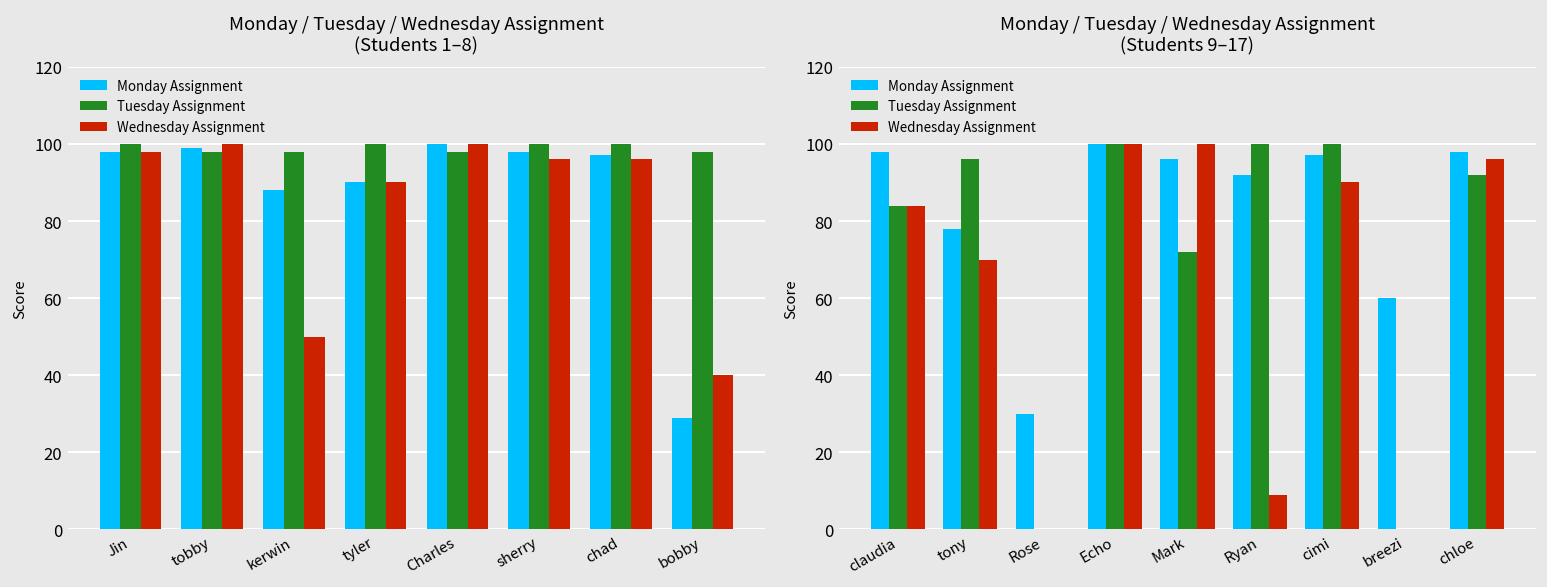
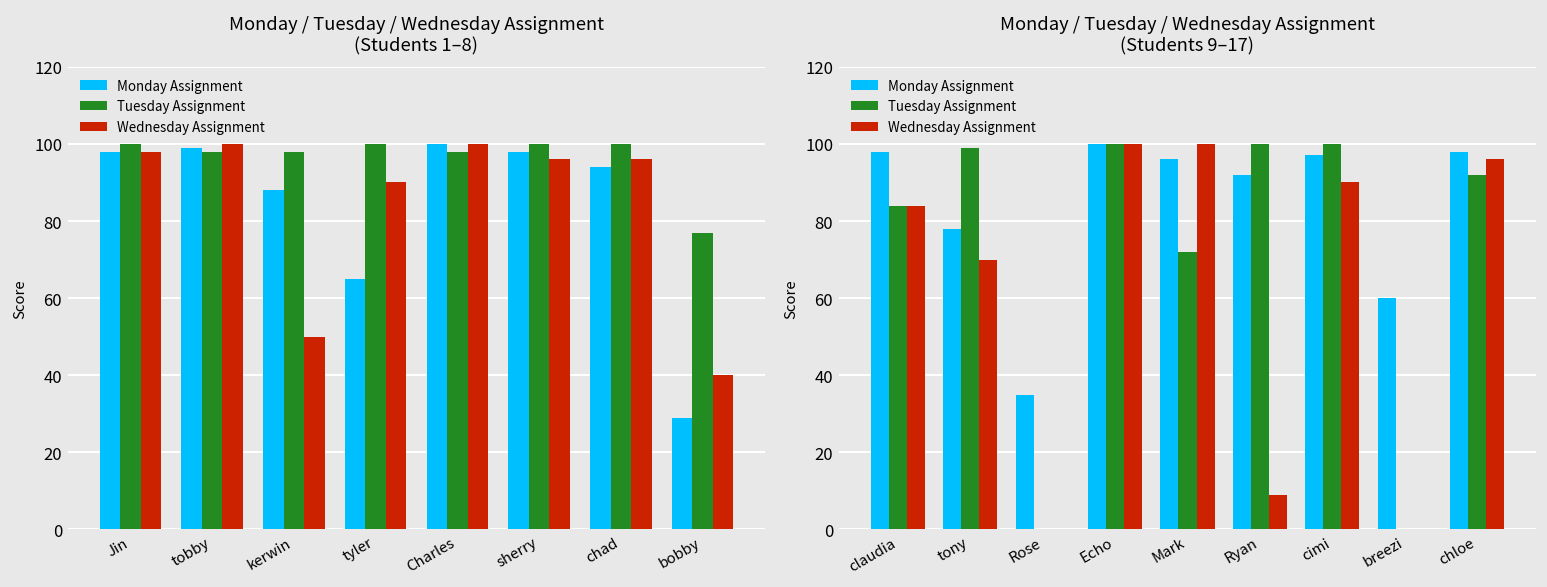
  {
    "Monday / Tuesday / Wednesday Assignment (Students 1–8)": {
      "Monday Assignment": {
        "Jin": 98,
        "tobby": 99,
        "kerwin": 88,
-       "tyler": 90,
+       "tyler": 65,
        "Charles": 100,
        "sherry": 98,
-       "chad": 97,
+       "chad": 94,
        "bobby": 29
      },
      "Tuesday Assignment": {
        "Jin": 100,
        "tobby": 98,
        "kerwin": 98,
        "tyler": 100,
        "Charles": 98,
        "sherry": 100,
        "chad": 100,
-       "bobby": 98
+       "bobby": 77
      },
      "Wednesday Assignment": {
        "Jin": 98,
        "tobby": 100,
        "kerwin": 50,
        "tyler": 90,
        "Charles": 100,
        "sherry": 96,
        "chad": 96,
        "bobby": 40
      }
    },
    "Monday / Tuesday / Wednesday Assignment (Students 9–17)": {
      "Monday Assignment": {
        "claudia": 98,
        "tony": 78,
-       "Rose": 30,
+       "Rose": 35,
        "Echo": 100,
        "Mark": 96,
        "Ryan": 92,
        "cimi": 97,
        "breezi": 60,
        "chloe": 98
      },
      "Tuesday Assignment": {
        "claudia": 84,
-       "tony": 96,
+       "tony": 99,
        "Rose": 0,
        "Echo": 100,
        "Mark": 72,
        "Ryan": 100,
        "cimi": 100,
        "breezi": 0,
        "chloe": 92
      },
      "Wednesday Assignment": {
        "claudia": 84,
        "tony": 70,
        "Rose": 0,
        "Echo": 100,
        "Mark": 100,
        "Ryan": 9,
        "cimi": 90,
        "breezi": 0,
        "chloe": 96
      }
    }
  }
